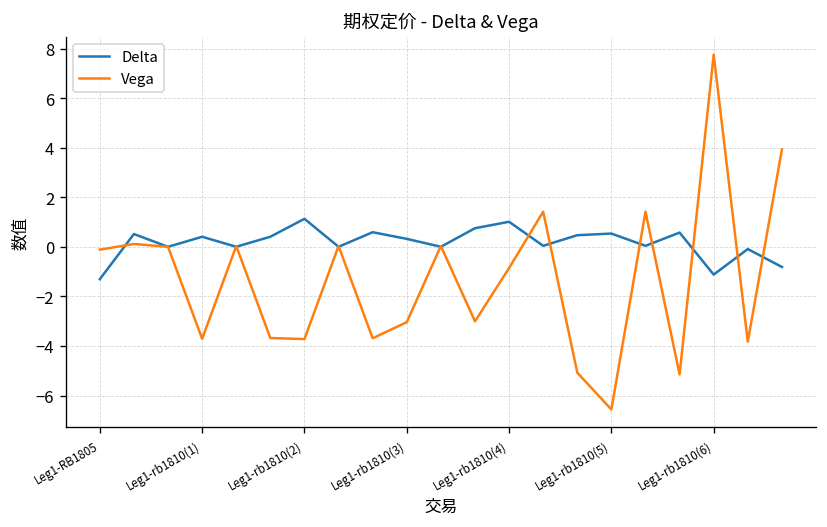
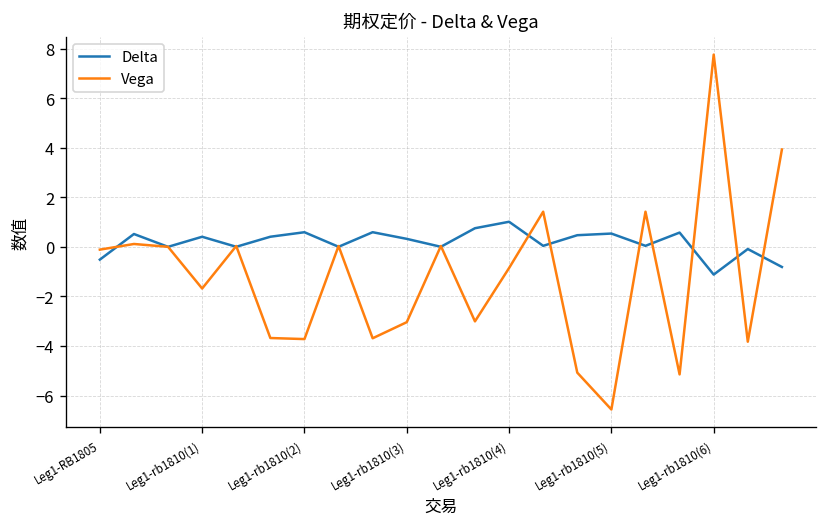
  {
    "Delta": {
-     "Leg1-RB1805": -1.3,
+     "Leg1-RB1805": -0.5,
      "Leg1-rb1810(1)": 0.4,
-     "Leg1-rb1810(2)": 1.1,
+     "Leg1-rb1810(2)": 0.6,
      "Leg1-rb1810(3)": 0.3,
      "Leg1-rb1810(4)": 1.0,
      "Leg1-rb1810(5)": 0.5,
      "Leg1-rb1810(6)": -1.1
    },
    "Vega": {
      "Leg1-RB1805": -0.1,
-     "Leg1-rb1810(1)": -3.7,
+     "Leg1-rb1810(1)": -1.7,
      "Leg1-rb1810(2)": -3.7,
      "Leg1-rb1810(3)": -3.0,
      "Leg1-rb1810(4)": -0.9,
      "Leg1-rb1810(5)": -6.6,
      "Leg1-rb1810(6)": 7.8
    }
  }
